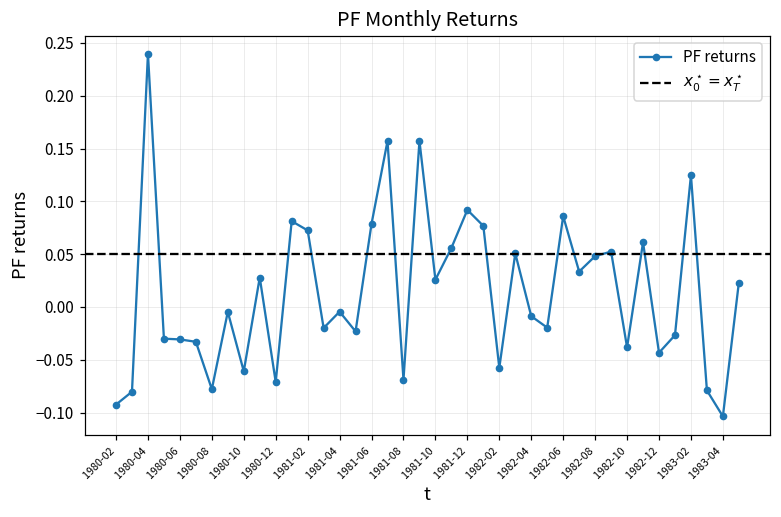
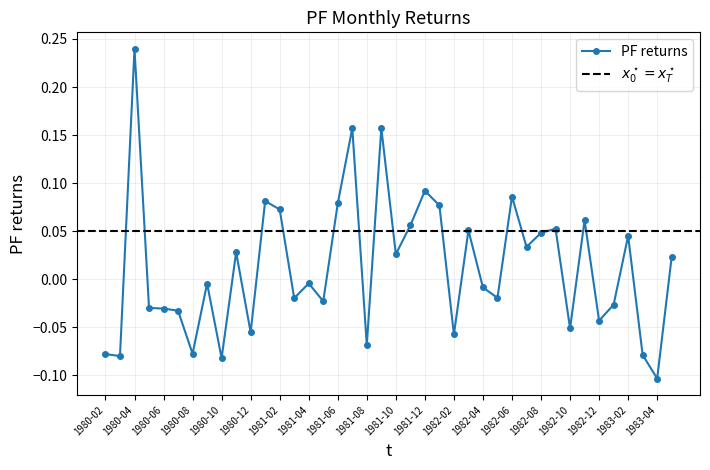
  {
-   "1980-02": -0.09,
+   "1980-02": -0.08,
    "1980-04": 0.24,
    "1980-06": -0.03,
    "1980-08": -0.08,
-   "1980-10": -0.06,
-   "1980-12": -0.07,
+   "1980-10": -0.08,
+   "1980-12": -0.06,
    "1981-02": 0.07,
    "1981-04": 0.00,
    "1981-06": 0.08,
    "1981-08": -0.07,
    "1981-10": 0.03,
    "1981-12": 0.09,
    "1982-02": -0.06,
    "1982-04": -0.01,
    "1982-06": 0.09,
    "1982-08": 0.05,
-   "1982-10": -0.04,
+   "1982-10": -0.05,
    "1982-12": -0.04,
-   "1983-02": 0.12,
+   "1983-02": 0.04,
    "1983-04": -0.10
  }
